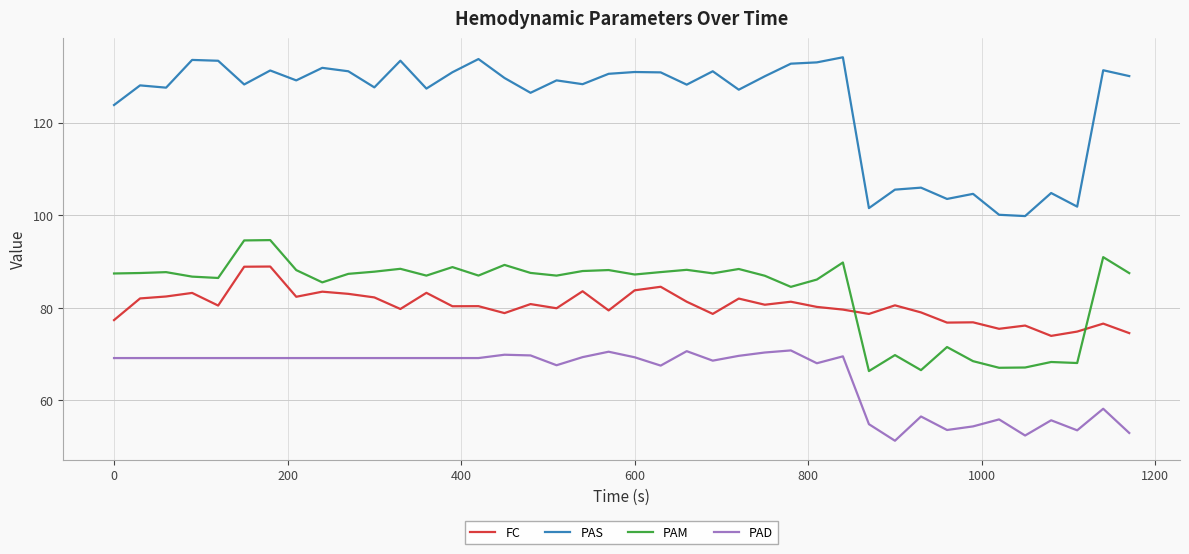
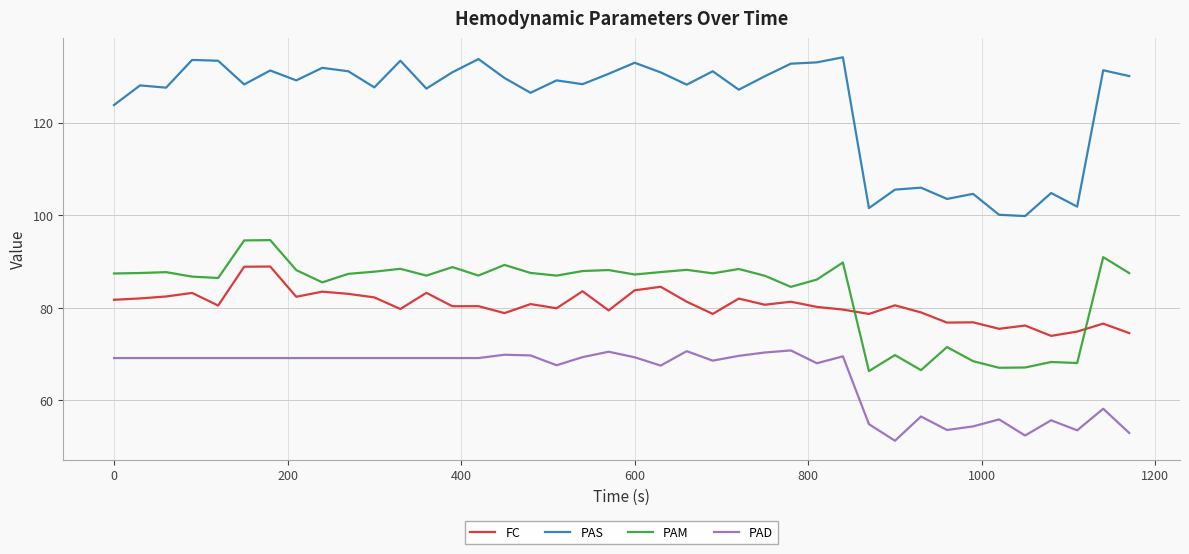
  {
    "FC": {
-     "0": 77,
+     "0": 82,
      "600": 84
    },
    "PAS": {
      "0": 124,
-     "600": 131
+     "600": 133
    },
    "PAM": {
      "0": 87,
      "600": 87
    },
    "PAD": {
      "0": 69,
      "600": 69
    }
  }
